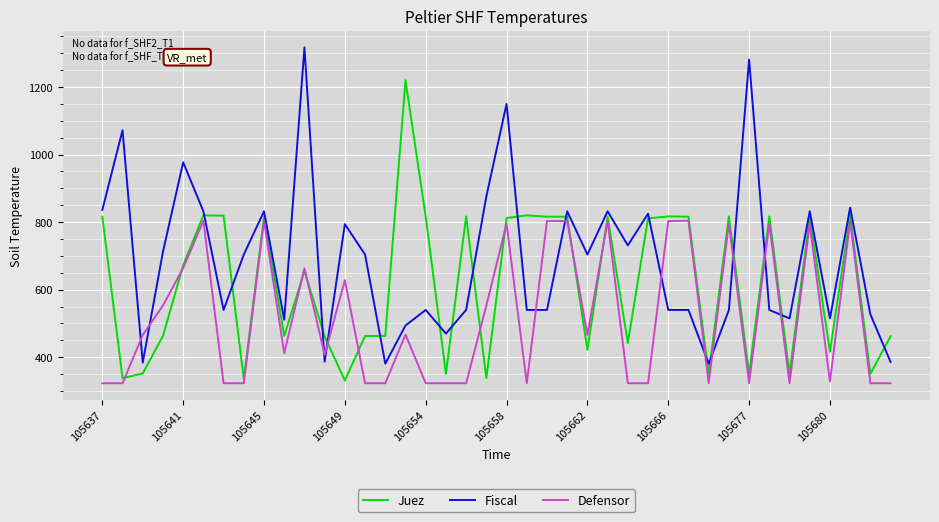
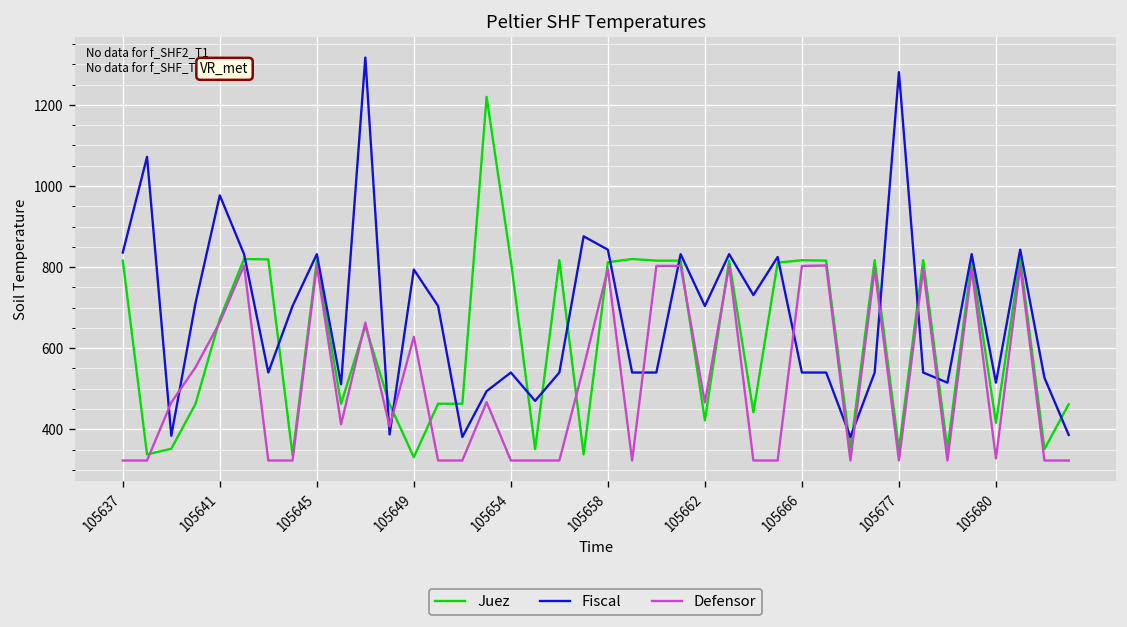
  {
    "Juez": {
      "105637": 820,
      "105641": 670,
      "105645": 820,
      "105649": 330,
      "105654": 820,
      "105658": 810,
      "105662": 420,
      "105666": 820,
      "105677": 350,
      "105680": 420
    },
    "Fiscal": {
      "105637": 840,
      "105641": 980,
      "105645": 830,
      "105649": 790,
      "105654": 540,
-     "105658": 1150,
+     "105658": 840,
      "105662": 700,
      "105666": 540,
      "105677": 1280,
      "105680": 520
    },
    "Defensor": {
      "105637": 320,
      "105641": 660,
      "105645": 800,
      "105649": 630,
      "105654": 320,
      "105658": 800,
      "105662": 470,
      "105666": 800,
      "105677": 320,
      "105680": 330
    }
  }
